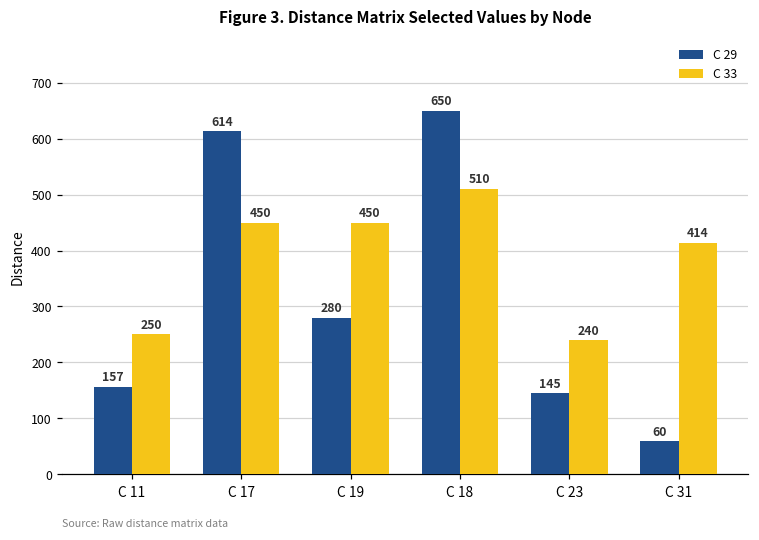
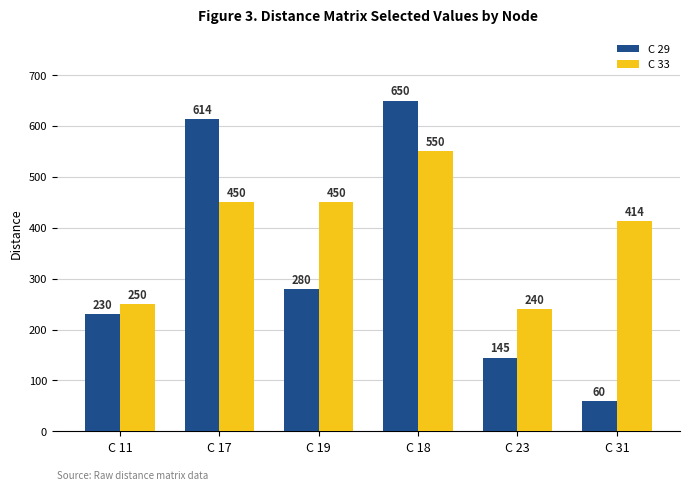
  {
    "C 29": {
-     "C 11": 157,
+     "C 11": 230,
      "C 17": 614,
      "C 19": 280,
      "C 18": 650,
      "C 23": 145,
      "C 31": 60
    },
    "C 33": {
      "C 11": 250,
      "C 17": 450,
      "C 19": 450,
-     "C 18": 510,
+     "C 18": 550,
      "C 23": 240,
      "C 31": 414
    }
  }
